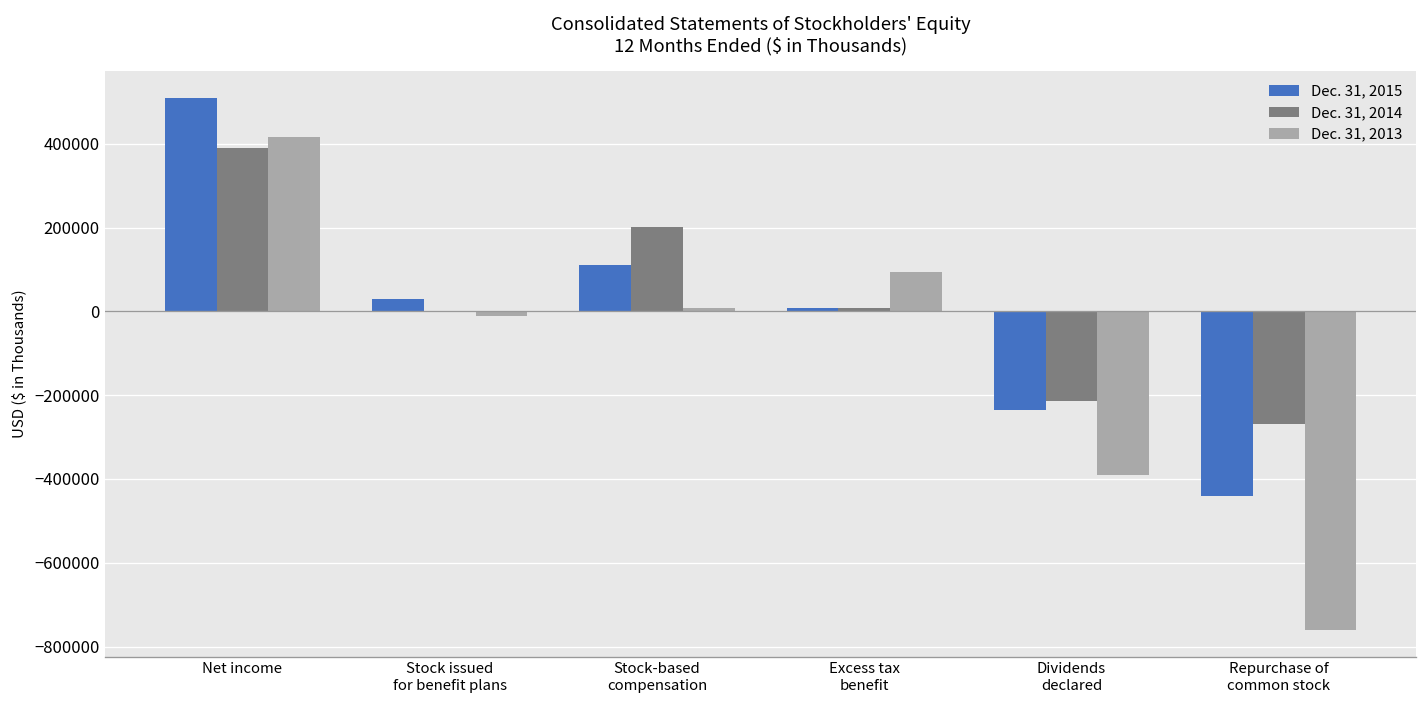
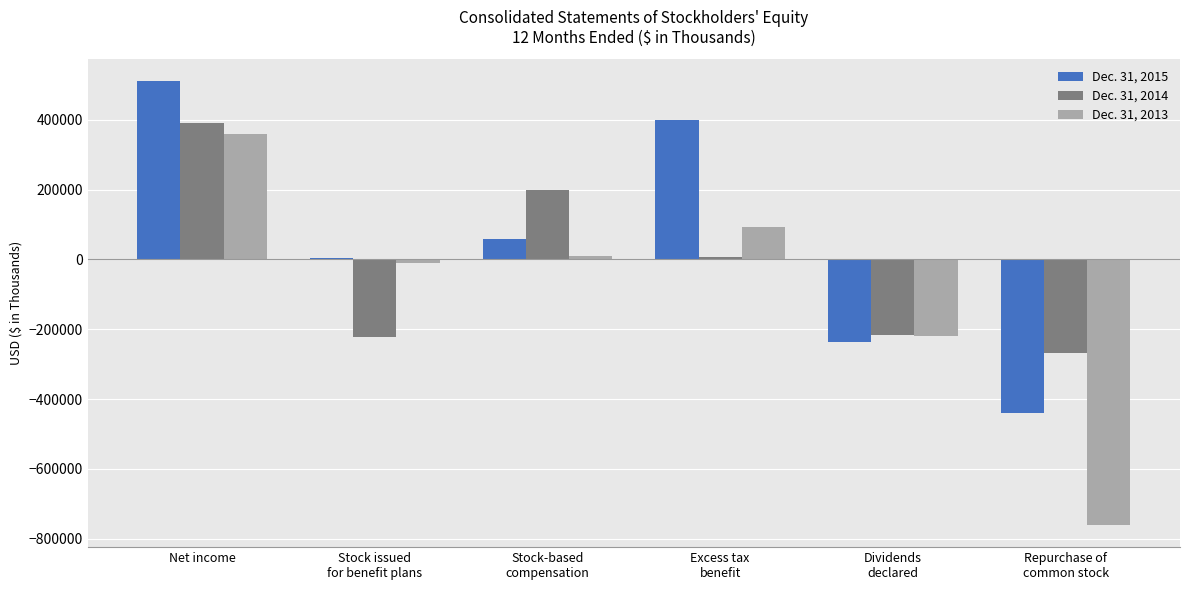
  {
    "Dec. 31, 2015": {
      "Net income": 510000,
-     "Stock issued for benefit plans": 30000,
-     "Stock-based compensation": 110000,
-     "Excess tax benefit": 10000,
+     "Stock issued for benefit plans": 0,
+     "Stock-based compensation": 60000,
+     "Excess tax benefit": 400000,
      "Dividends declared": -240000,
      "Repurchase of common stock": -440000
    },
    "Dec. 31, 2014": {
      "Net income": 390000,
-     "Stock issued for benefit plans": 0,
+     "Stock issued for benefit plans": -220000,
      "Stock-based compensation": 200000,
      "Excess tax benefit": 10000,
      "Dividends declared": -220000,
      "Repurchase of common stock": -270000
    },
    "Dec. 31, 2013": {
-     "Net income": 420000,
+     "Net income": 360000,
      "Stock issued for benefit plans": -10000,
      "Stock-based compensation": 10000,
      "Excess tax benefit": 90000,
-     "Dividends declared": -390000,
+     "Dividends declared": -220000,
      "Repurchase of common stock": -760000
    }
  }
